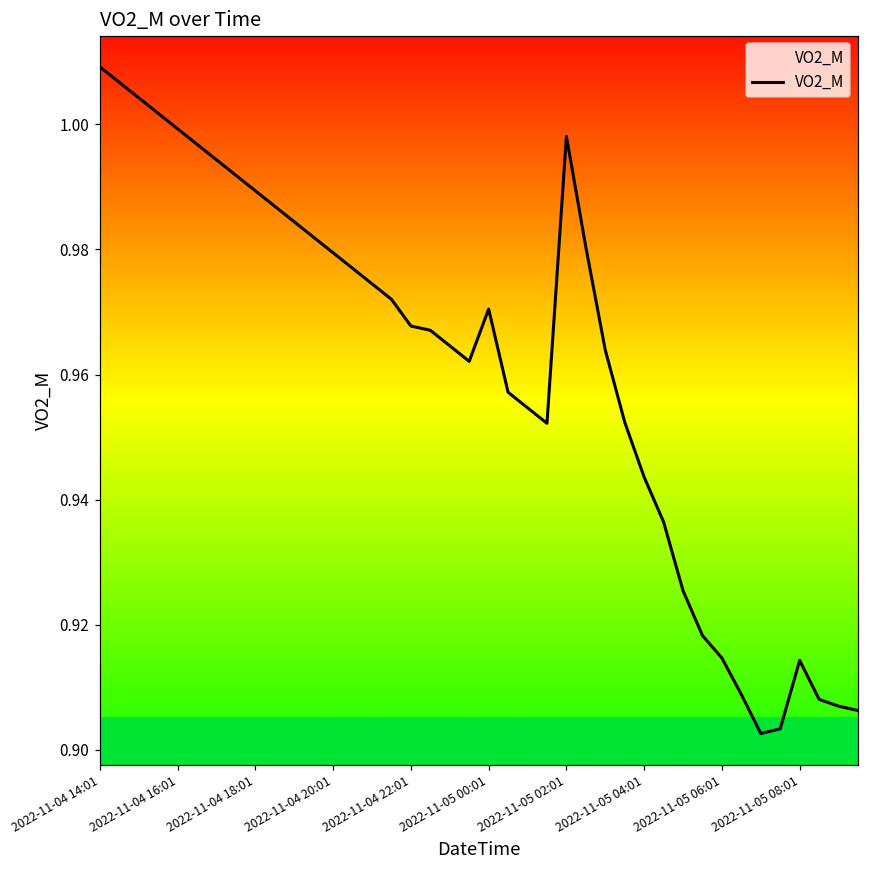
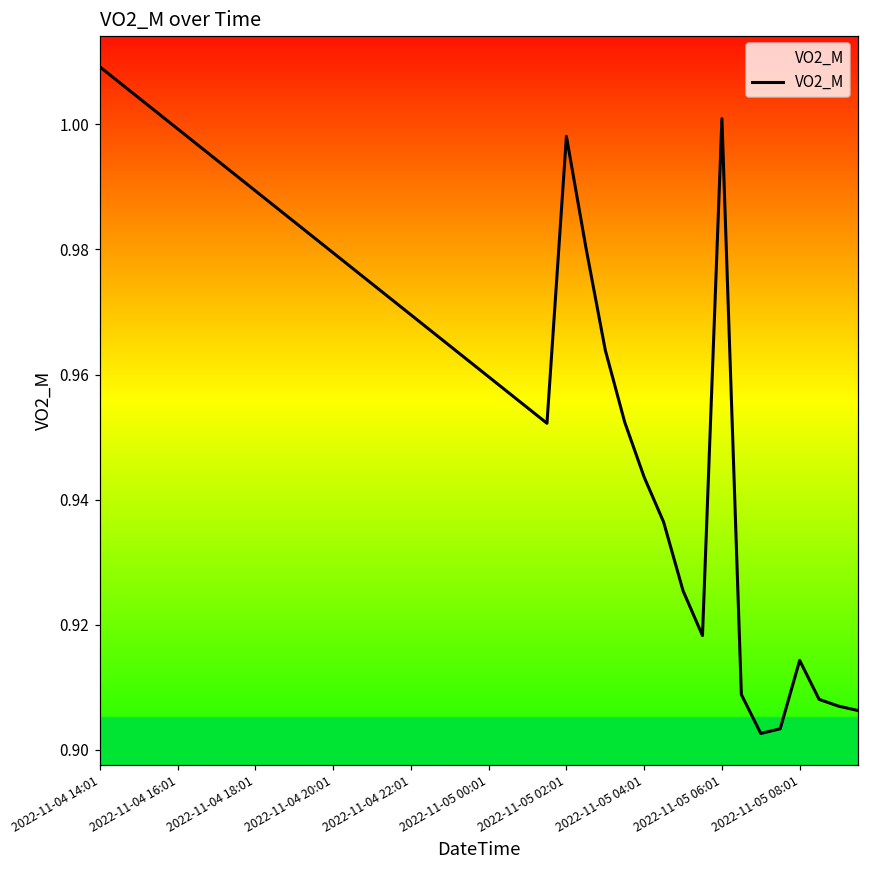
  {
    "2022-11-04 14:01": 1.009,
    "2022-11-04 16:01": 0.999,
    "2022-11-04 18:01": 0.989,
    "2022-11-04 20:01": 0.979,
-   "2022-11-04 22:01": 0.968,
-   "2022-11-05 00:01": 0.970,
+   "2022-11-04 22:01": 0.970,
+   "2022-11-05 00:01": 0.960,
    "2022-11-05 02:01": 0.998,
    "2022-11-05 04:01": 0.944,
-   "2022-11-05 06:01": 0.915,
+   "2022-11-05 06:01": 1.001,
    "2022-11-05 08:01": 0.914
  }
